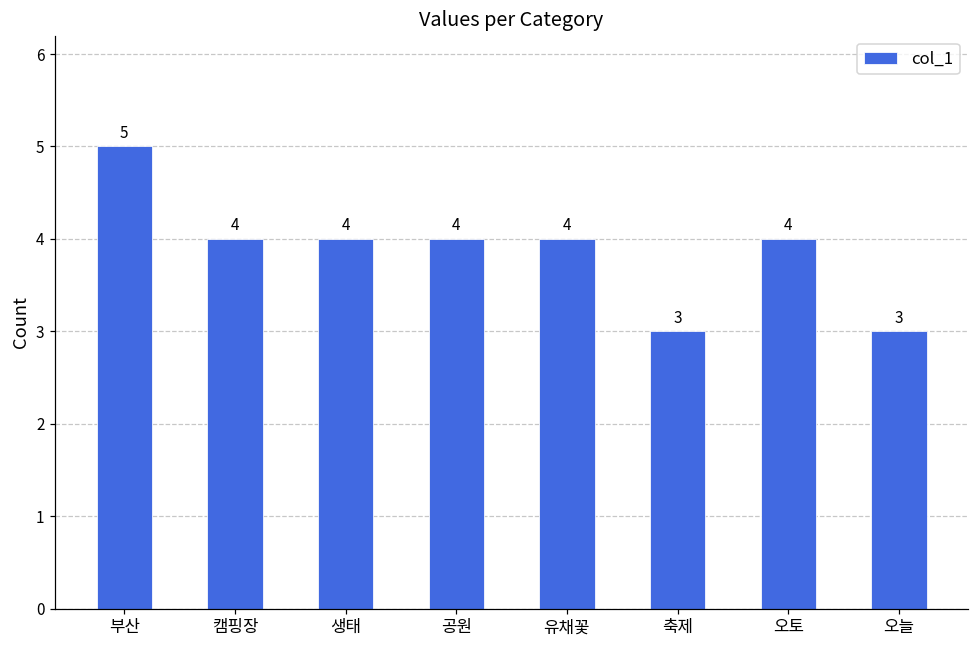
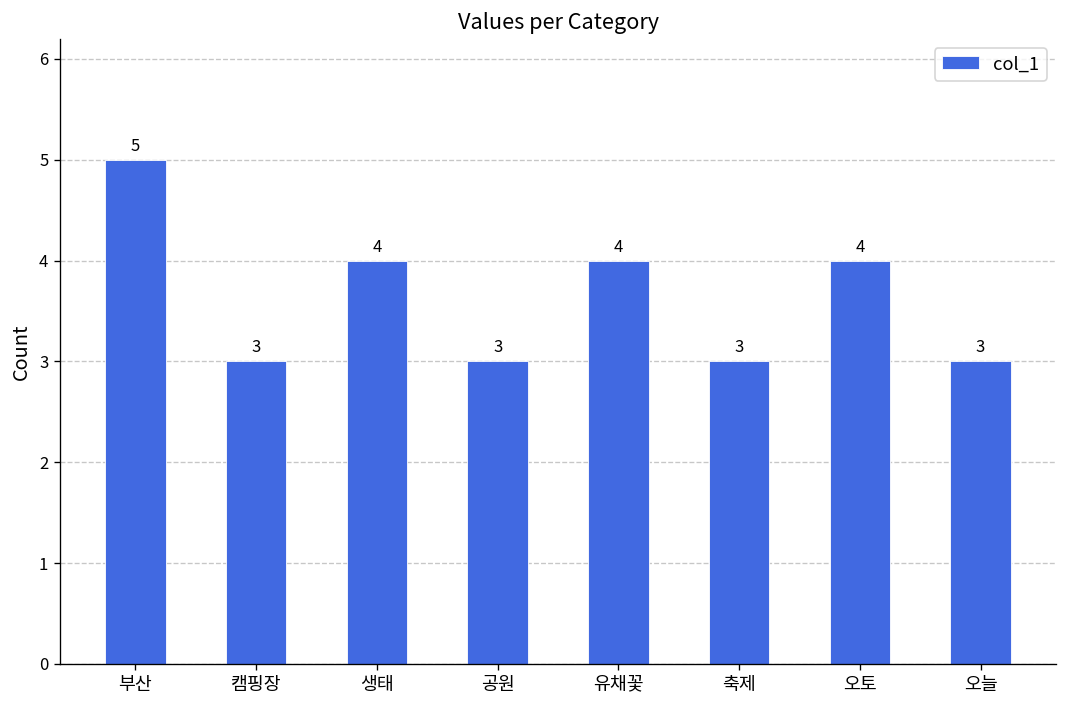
  {
    "부산": 5,
-   "캠핑장": 4,
+   "캠핑장": 3,
    "생태": 4,
-   "공원": 4,
+   "공원": 3,
    "유채꽃": 4,
    "축제": 3,
    "오토": 4,
    "오늘": 3
  }
